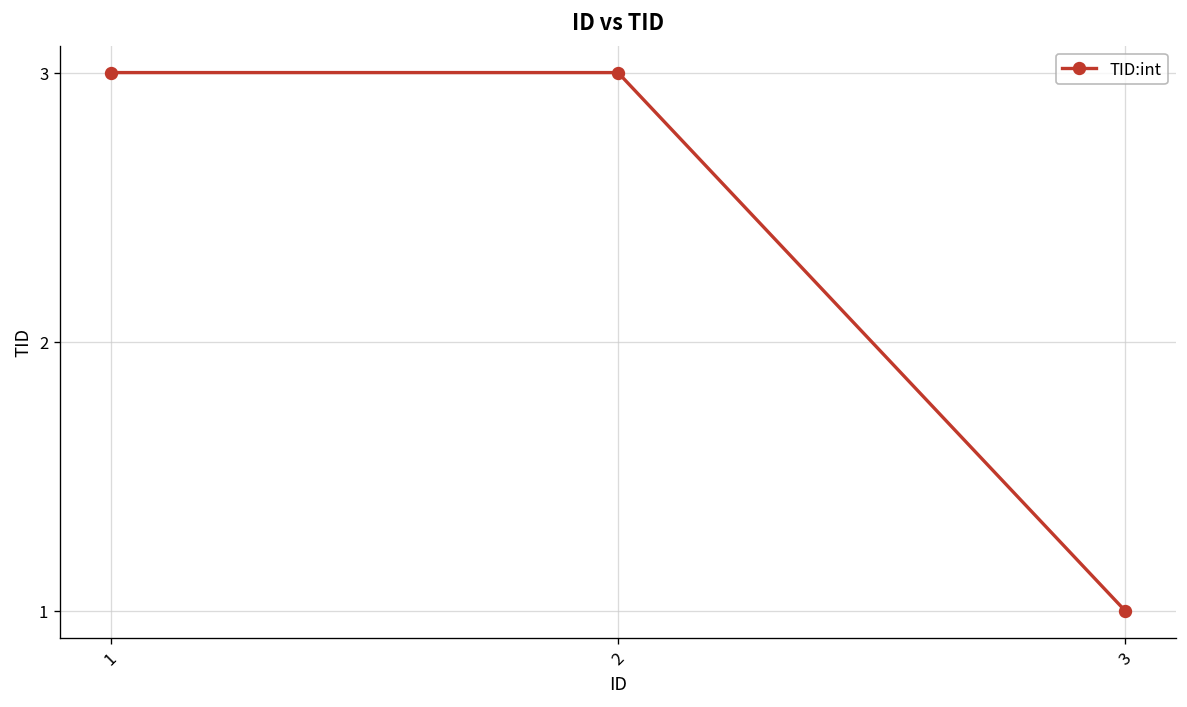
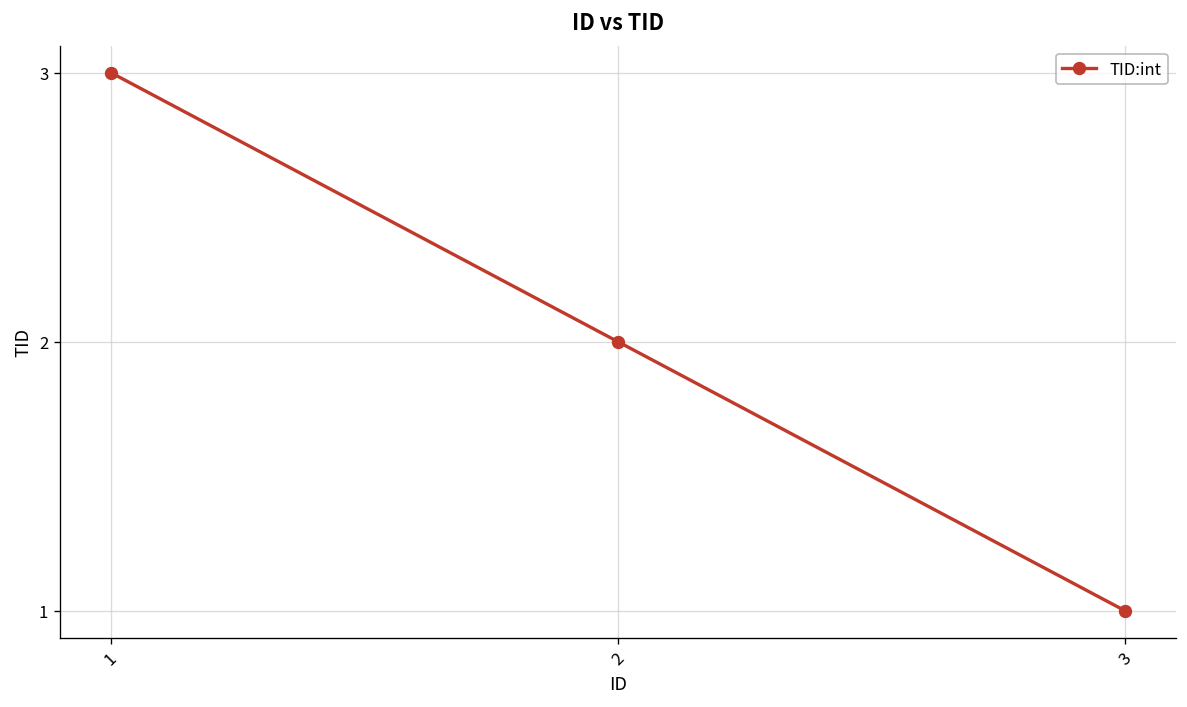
  {
    "1": 3,
-   "2": 3,
+   "2": 2,
    "3": 1
  }
